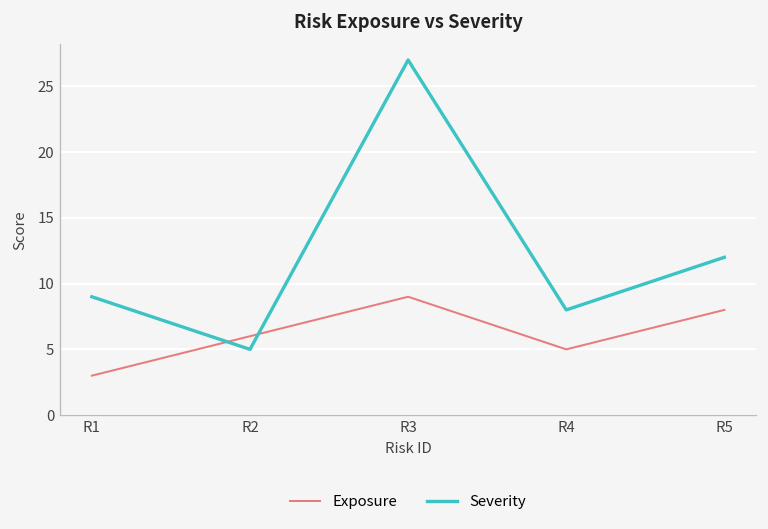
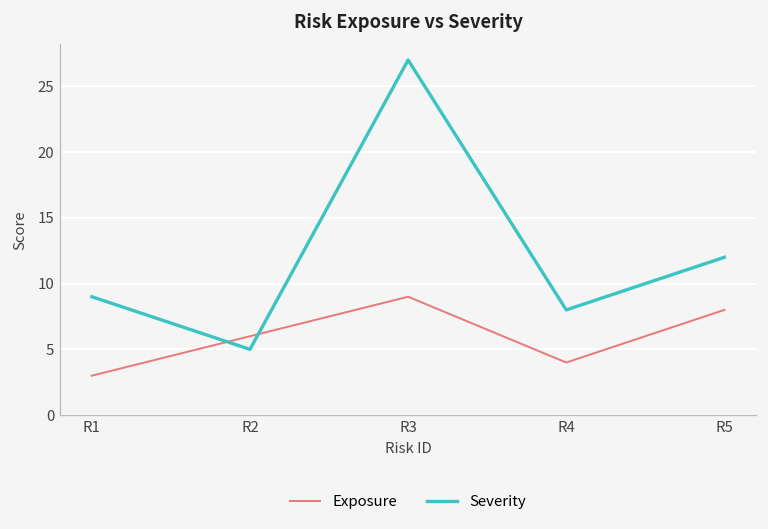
  {
    "Exposure": {
      "R1": 3,
      "R2": 6,
      "R3": 9,
-     "R4": 5,
+     "R4": 4,
      "R5": 8
    },
    "Severity": {
      "R1": 9,
      "R2": 5,
      "R3": 27,
      "R4": 8,
      "R5": 12
    }
  }
